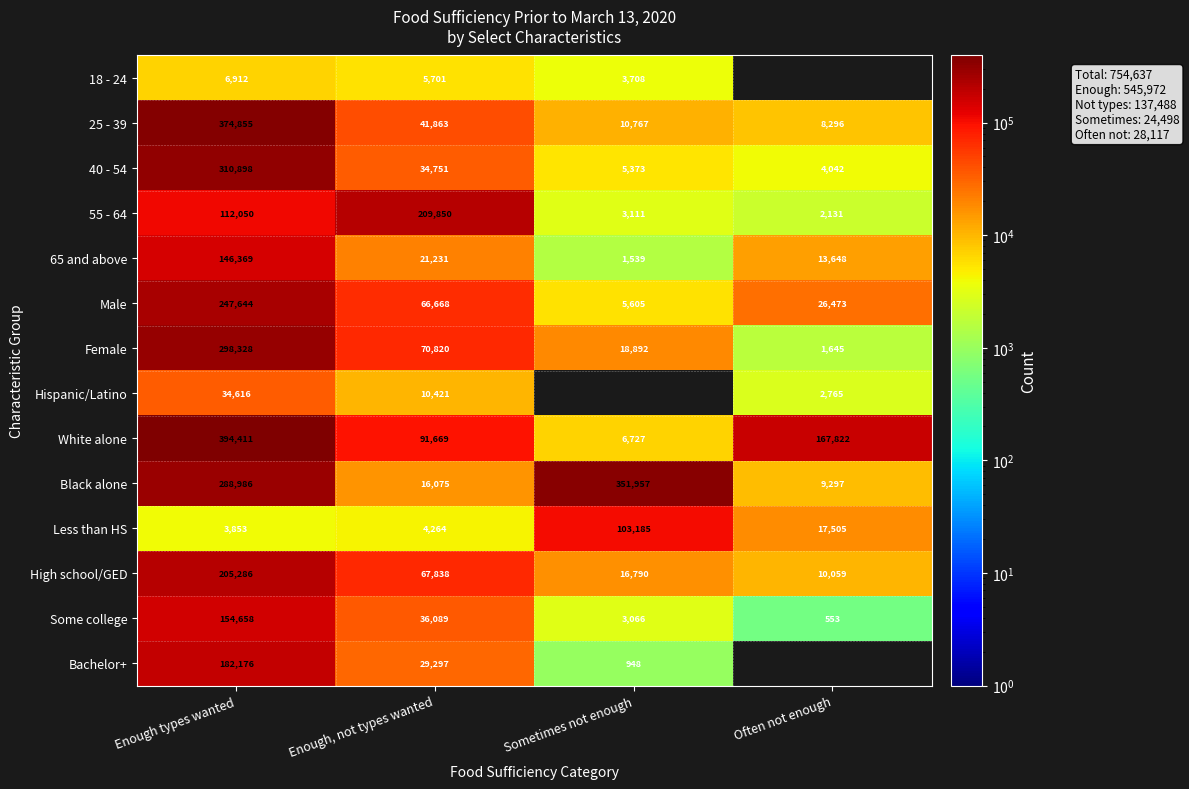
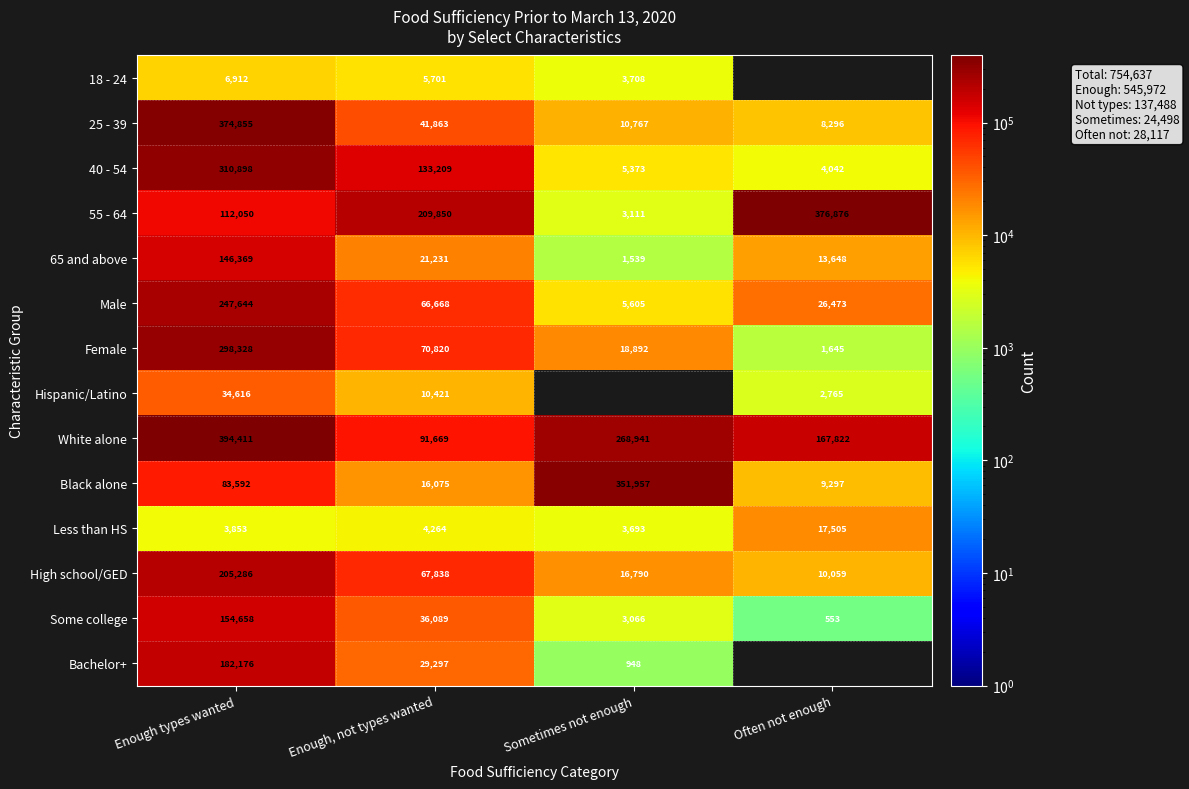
  {
    "18 - 24": {
      "Enough types wanted": "6,912",
      "Enough, not types wanted": "5,701",
      "Sometimes not enough": "3,708"
    },
    "25 - 39": {
      "Enough types wanted": "374,855",
      "Enough, not types wanted": "41,863",
      "Sometimes not enough": "10,767",
      "Often not enough": "8,296"
    },
    "40 - 54": {
      "Enough types wanted": "310,898",
-     "Enough, not types wanted": "34,751",
+     "Enough, not types wanted": "133,209",
      "Sometimes not enough": "5,373",
      "Often not enough": "4,042"
    },
    "55 - 64": {
      "Enough types wanted": "112,050",
      "Enough, not types wanted": "209,850",
      "Sometimes not enough": "3,111",
-     "Often not enough": "2,131"
+     "Often not enough": "376,876"
    },
    "65 and above": {
      "Enough types wanted": "146,369",
      "Enough, not types wanted": "21,231",
      "Sometimes not enough": "1,539",
      "Often not enough": "13,648"
    },
    "Male": {
      "Enough types wanted": "247,644",
      "Enough, not types wanted": "66,668",
      "Sometimes not enough": "5,605",
      "Often not enough": "26,473"
    },
    "Female": {
      "Enough types wanted": "298,328",
      "Enough, not types wanted": "70,820",
      "Sometimes not enough": "18,892",
      "Often not enough": "1,645"
    },
    "Hispanic/Latino": {
      "Enough types wanted": "34,616",
      "Enough, not types wanted": "10,421",
      "Often not enough": "2,765"
    },
    "White alone": {
      "Enough types wanted": "394,411",
      "Enough, not types wanted": "91,669",
-     "Sometimes not enough": "6,727",
+     "Sometimes not enough": "268,941",
      "Often not enough": "167,822"
    },
    "Black alone": {
-     "Enough types wanted": "288,986",
+     "Enough types wanted": "83,592",
      "Enough, not types wanted": "16,075",
      "Sometimes not enough": "351,957",
      "Often not enough": "9,297"
    },
    "Less than HS": {
      "Enough types wanted": "3,853",
      "Enough, not types wanted": "4,264",
-     "Sometimes not enough": "103,185",
+     "Sometimes not enough": "3,693",
      "Often not enough": "17,505"
    },
    "High school/GED": {
      "Enough types wanted": "205,286",
      "Enough, not types wanted": "67,838",
      "Sometimes not enough": "16,790",
      "Often not enough": "10,059"
    },
    "Some college": {
      "Enough types wanted": "154,658",
      "Enough, not types wanted": "36,089",
      "Sometimes not enough": "3,066",
      "Often not enough": "553"
    },
    "Bachelor+": {
      "Enough types wanted": "182,176",
      "Enough, not types wanted": "29,297",
      "Sometimes not enough": "948"
    }
  }
